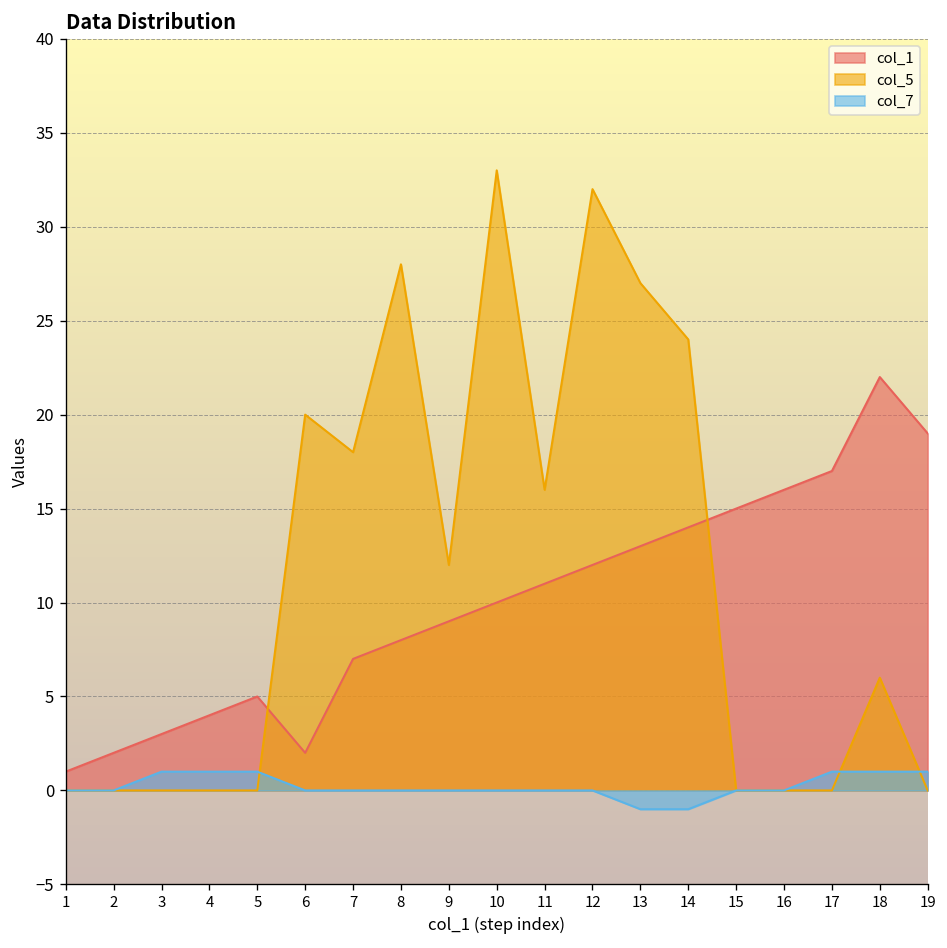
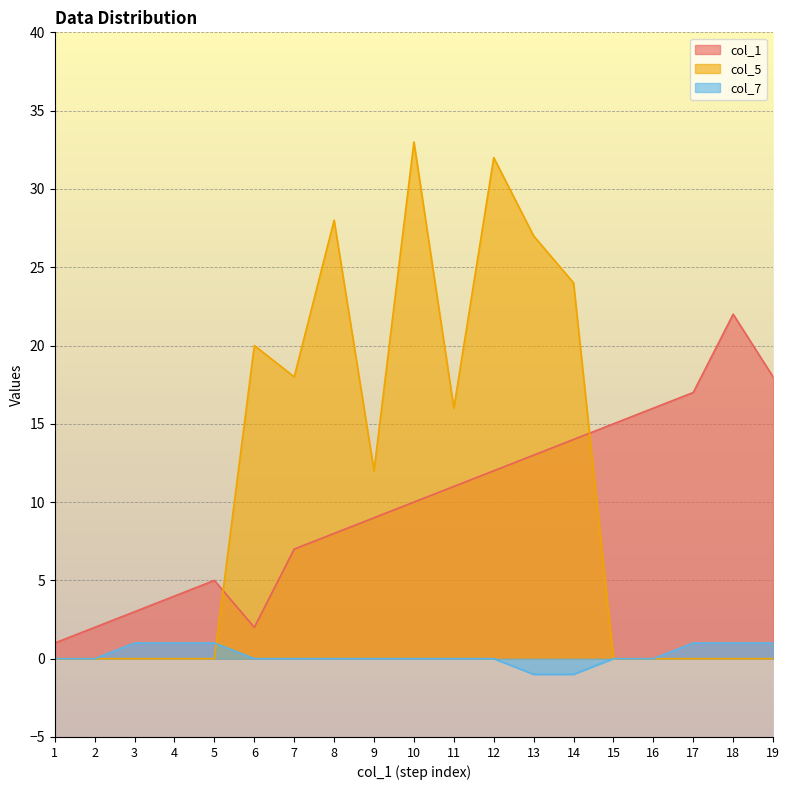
  {
    "col_1": {
      "1": 1,
      "2": 2,
      "3": 3,
      "4": 4,
      "5": 5,
      "6": 2,
      "7": 7,
      "8": 8,
      "9": 9,
      "10": 10,
      "11": 11,
      "12": 12,
      "13": 13,
      "14": 14,
      "15": 15,
      "16": 16,
      "17": 17,
      "18": 22,
-     "19": 19
+     "19": 18
    },
    "col_5": {
      "3": 0,
      "4": 0,
      "5": 0,
      "6": 20,
      "7": 18,
      "8": 28,
      "9": 12,
      "10": 33,
      "11": 16,
      "12": 32,
      "13": 27,
      "14": 24,
      "17": 0,
-     "18": 6,
+     "18": 0,
      "19": 0
    }
  }
